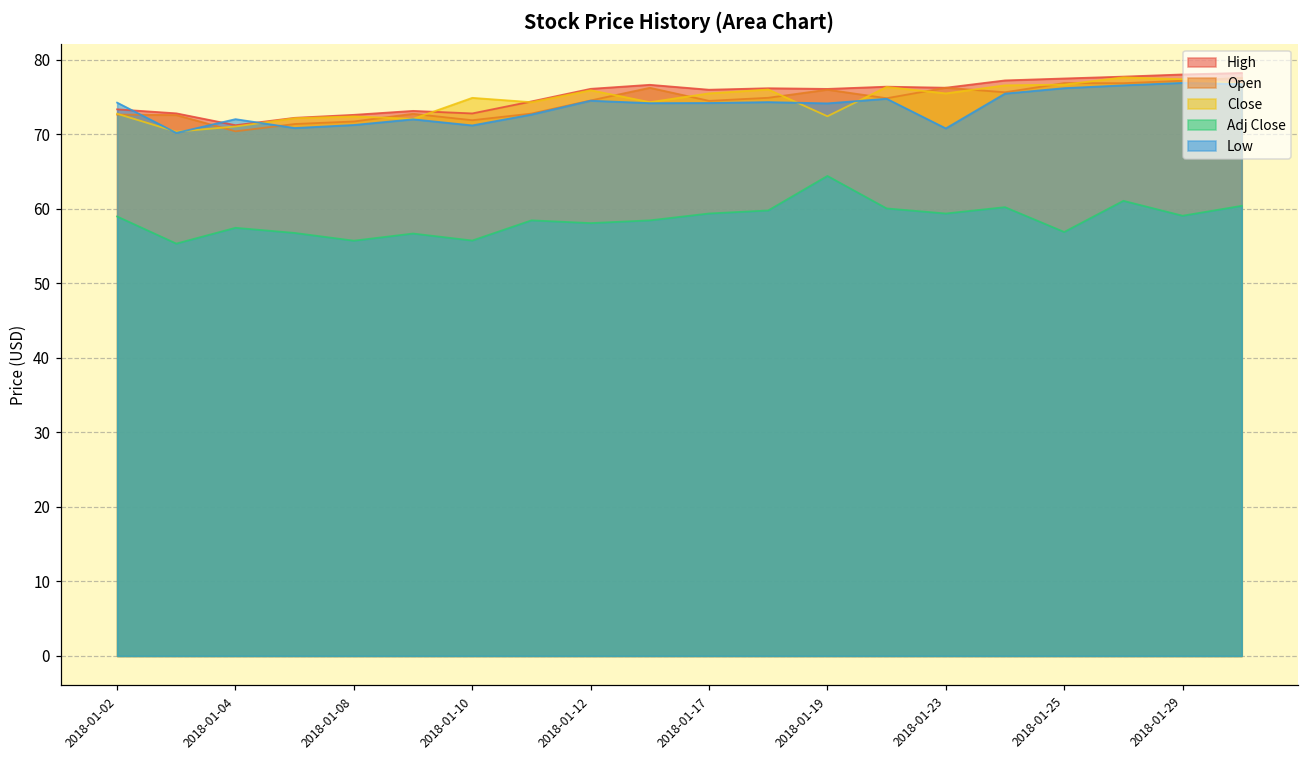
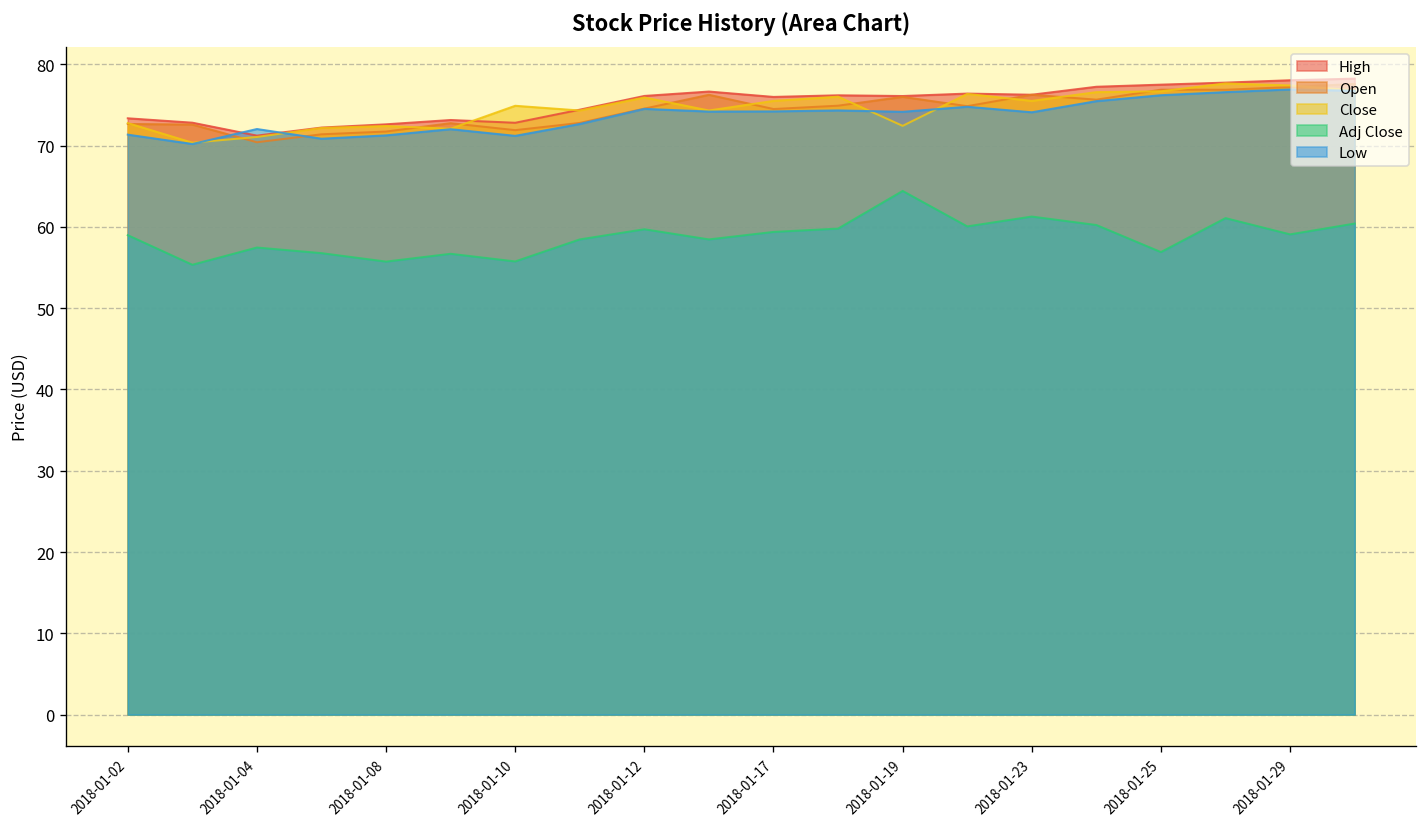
  {
    "Close": {
      "2018-01-10": 75,
      "2018-01-17": 76,
      "2018-01-19": 72,
      "2018-01-23": 76
    },
    "Adj Close": {
      "2018-01-02": 59,
      "2018-01-04": 57,
      "2018-01-08": 56,
      "2018-01-10": 56,
-     "2018-01-12": 58,
+     "2018-01-12": 60,
      "2018-01-17": 59,
      "2018-01-19": 64,
-     "2018-01-23": 59,
+     "2018-01-23": 61,
      "2018-01-25": 57,
      "2018-01-29": 59
    },
    "Low": {
-     "2018-01-02": 74,
+     "2018-01-02": 71,
      "2018-01-04": 72,
      "2018-01-08": 71,
      "2018-01-10": 71,
      "2018-01-19": 74,
-     "2018-01-23": 71,
+     "2018-01-23": 74,
      "2018-01-25": 76
    }
  }
